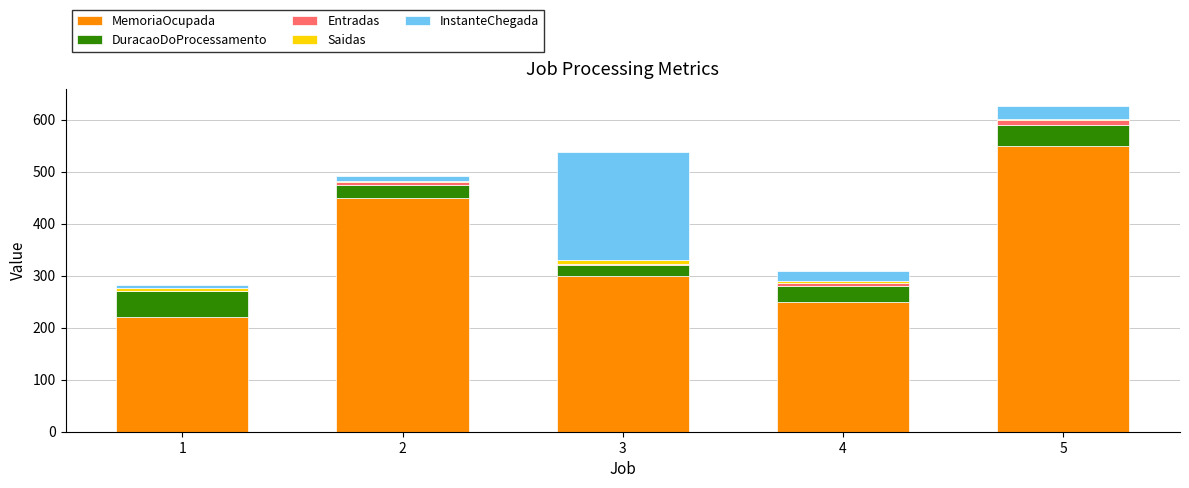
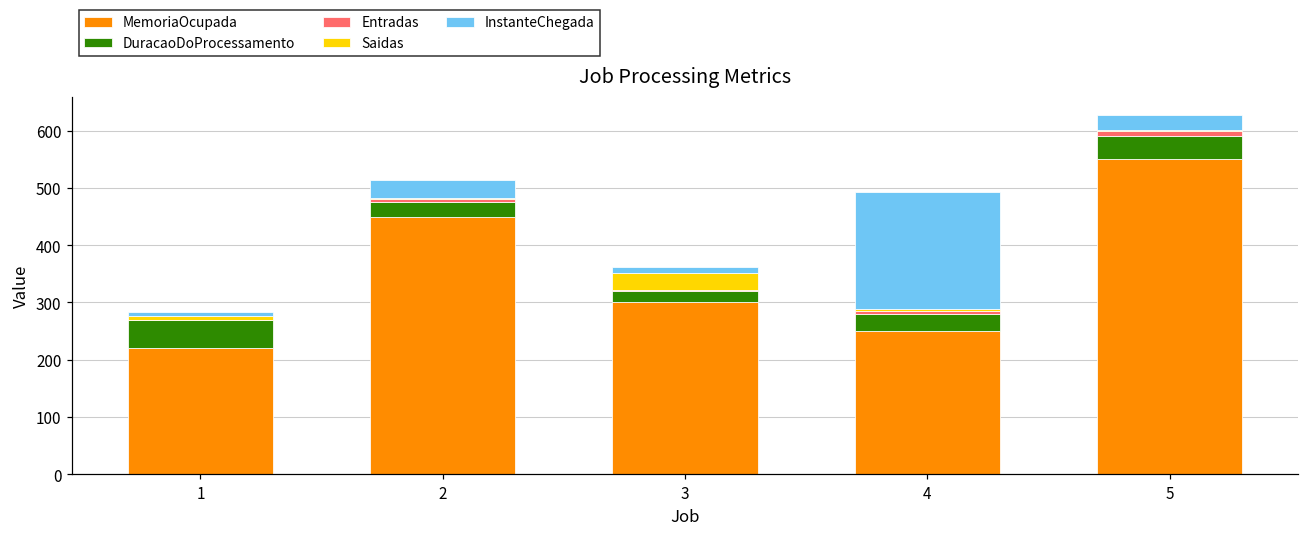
  {
    "MemoriaOcupada": {
      "1": 220,
      "2": 450,
      "3": 300,
      "4": 250,
      "5": 550
    },
    "DuracaoDoProcessamento": {
      "1": 50,
      "2": 30,
      "3": 20,
      "4": 30,
      "5": 40
    },
    "Entradas": {
      "1": 0,
      "2": 10,
      "4": 10,
      "5": 10
    },
    "Saidas": {
      "1": 10,
-     "3": 10
+     "3": 30
    },
    "InstanteChegada": {
      "1": 10,
-     "2": 10,
-     "3": 210,
-     "4": 20,
+     "2": 30,
+     "3": 10,
+     "4": 200,
      "5": 30
    }
  }
